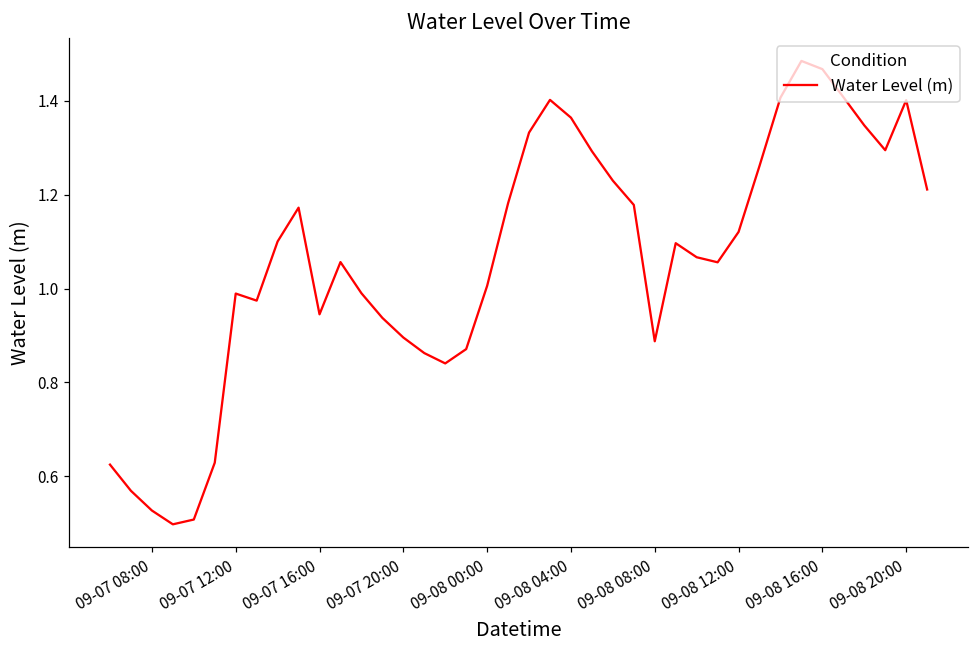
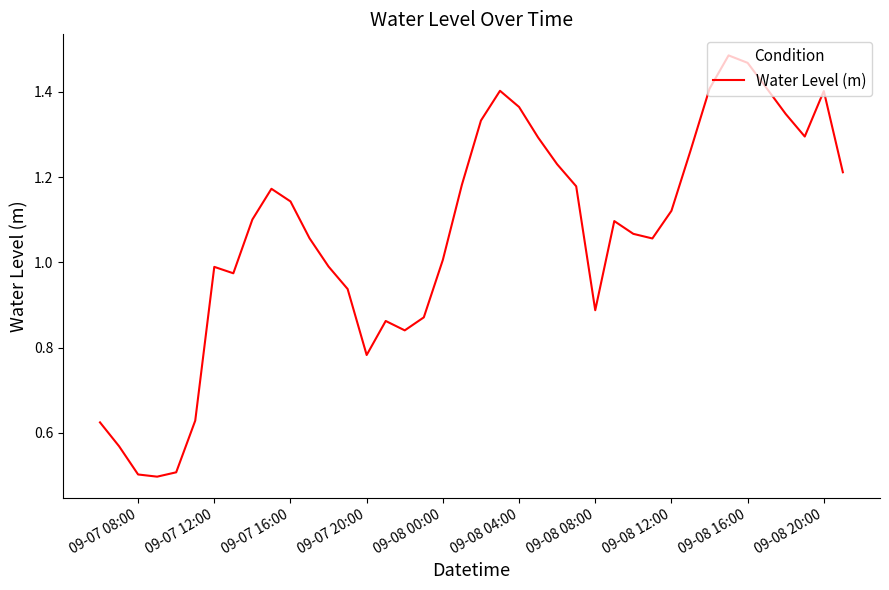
  {
-   "09-07 08:00": 0.53,
+   "09-07 08:00": 0.50,
    "09-07 12:00": 0.99,
-   "09-07 16:00": 0.95,
-   "09-07 20:00": 0.90,
+   "09-07 16:00": 1.14,
+   "09-07 20:00": 0.78,
    "09-08 00:00": 1.01,
    "09-08 04:00": 1.36,
    "09-08 08:00": 0.89,
    "09-08 12:00": 1.12
  }
